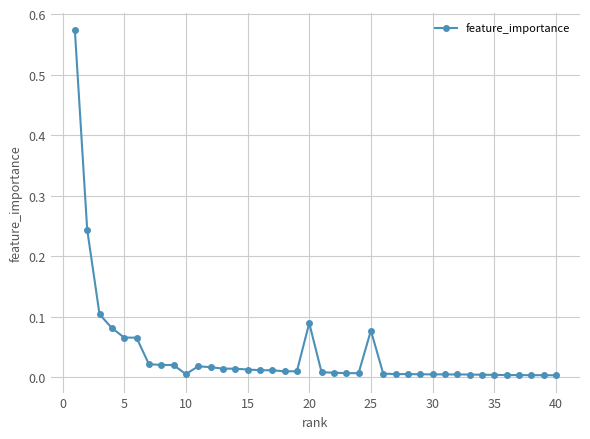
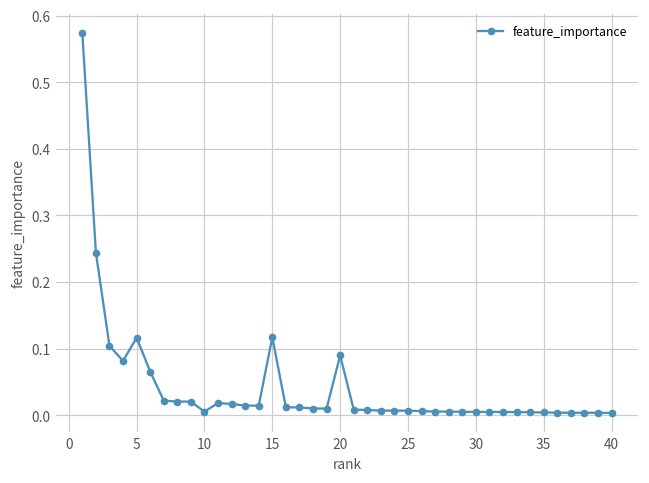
  {
-   "5": 0.07,
+   "5": 0.12,
    "10": 0.01,
-   "15": 0.01,
+   "15": 0.12,
    "20": 0.09,
-   "25": 0.08,
+   "25": 0.01,
    "30": 0.00,
    "35": 0.00,
    "40": 0.00
  }
